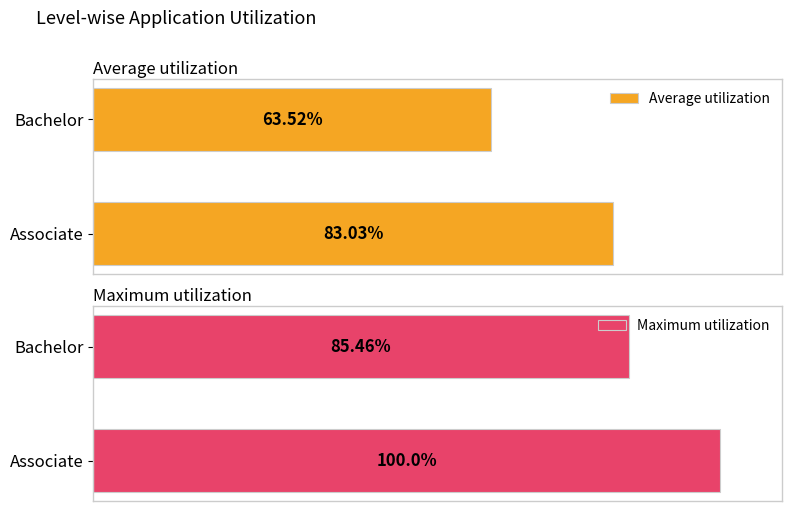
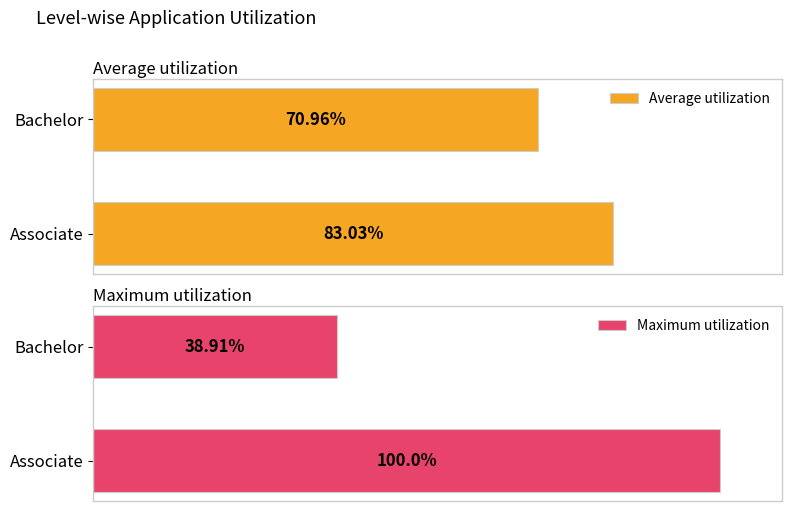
  {
    "Average utilization": {
-     "Bachelor": "63.52%",
+     "Bachelor": "70.96%",
      "Associate": "83.03%"
    },
    "Maximum utilization": {
-     "Bachelor": "85.46%",
+     "Bachelor": "38.91%",
      "Associate": "100.0%"
    }
  }
